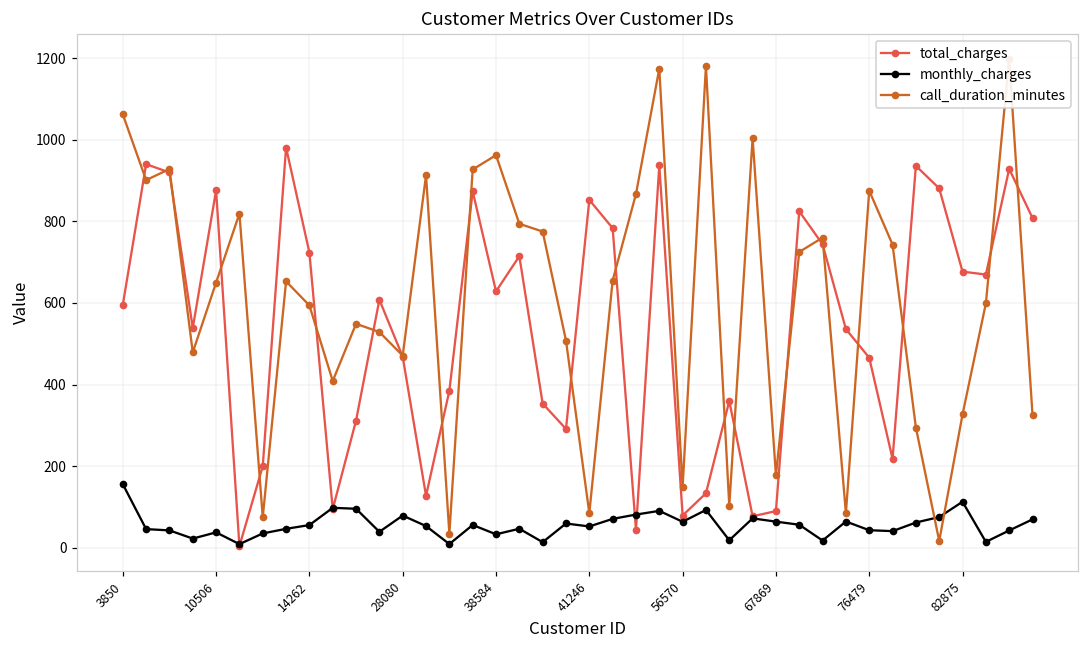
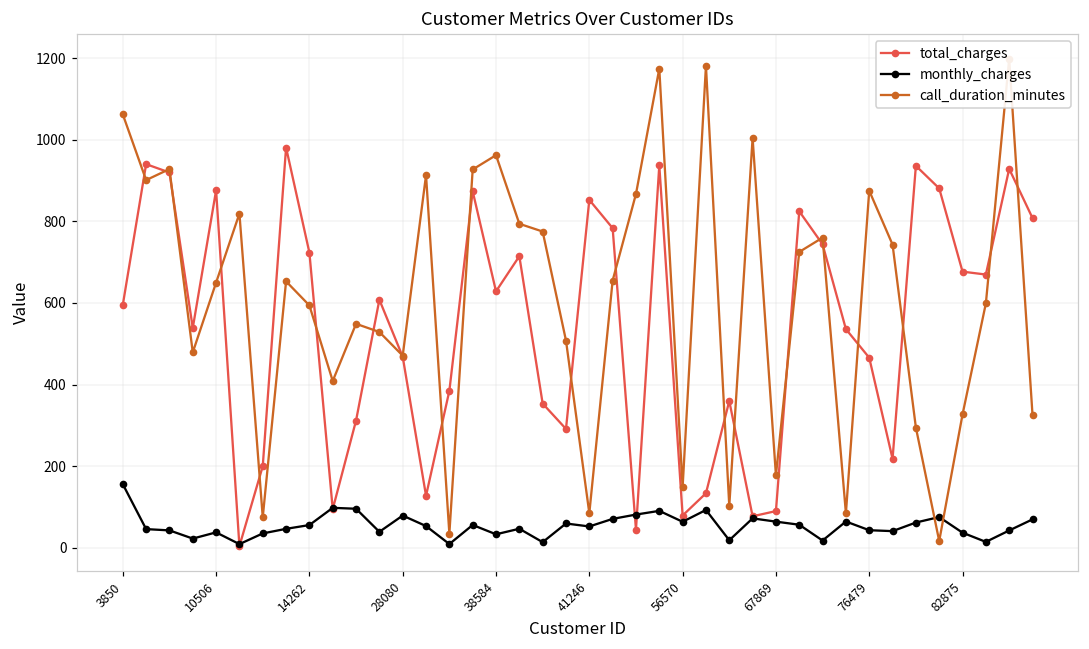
  {
    "monthly_charges": {
      "3850": 160,
      "10506": 40,
      "14262": 60,
      "28080": 80,
      "38584": 30,
      "41246": 50,
      "56570": 60,
      "67869": 60,
      "76479": 40,
-     "82875": 110
+     "82875": 40
    }
  }
